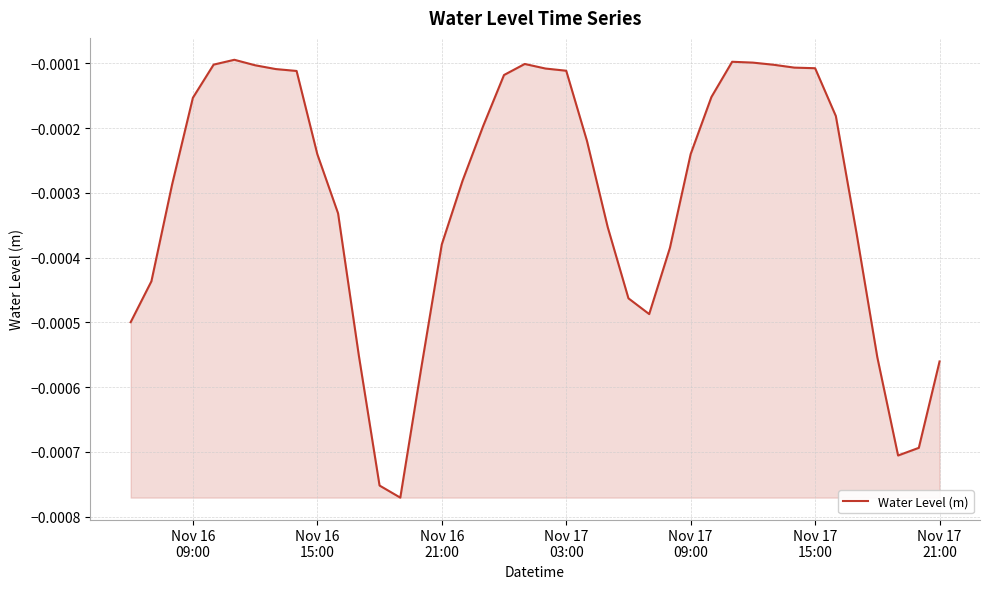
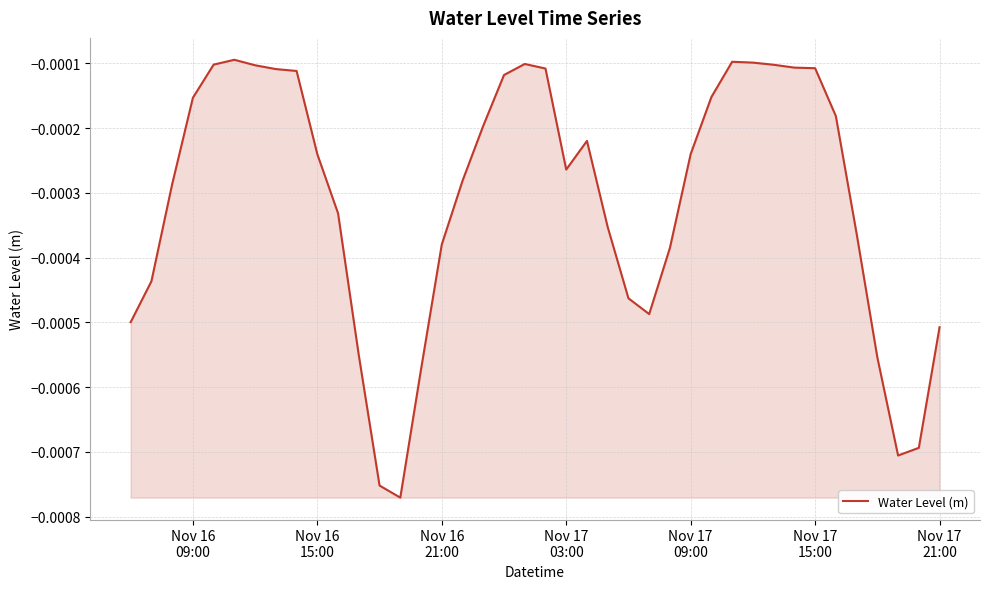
  {
    "Nov 16 09:00": -0.00015,
    "Nov 16 15:00": -0.00024,
    "Nov 16 21:00": -0.00038,
-   "Nov 17 03:00": -0.00011,
+   "Nov 17 03:00": -0.00026,
    "Nov 17 09:00": -0.00024,
    "Nov 17 15:00": -0.00011,
-   "Nov 17 21:00": -0.00056
+   "Nov 17 21:00": -0.00051
  }
